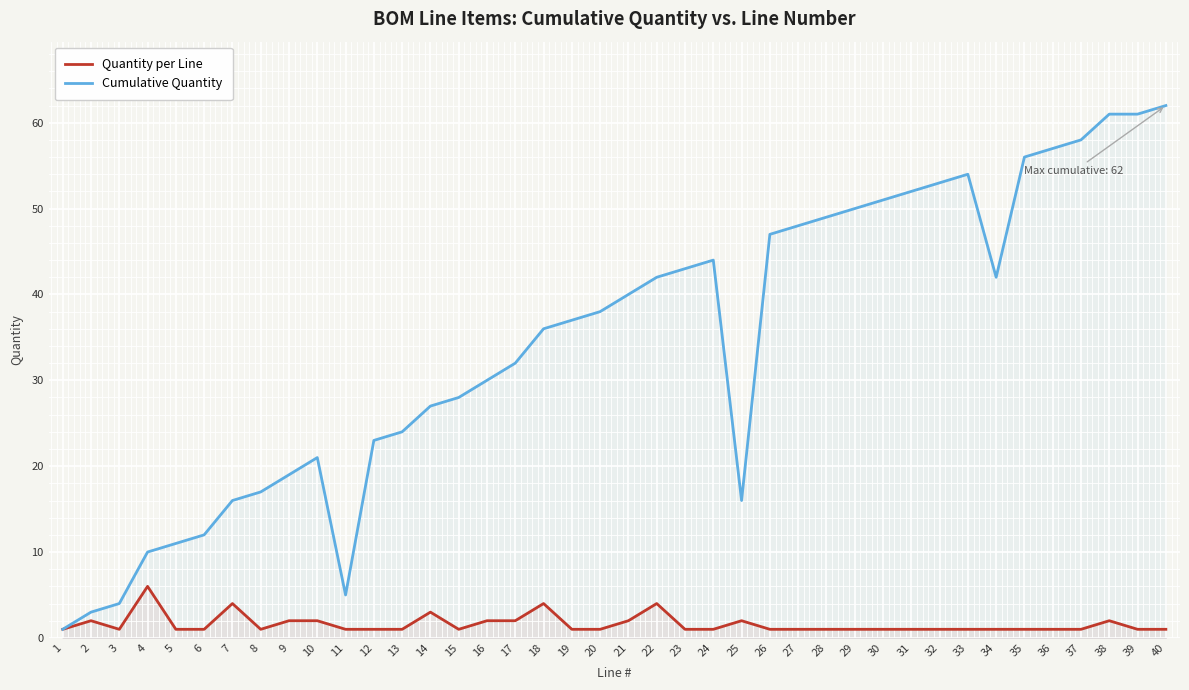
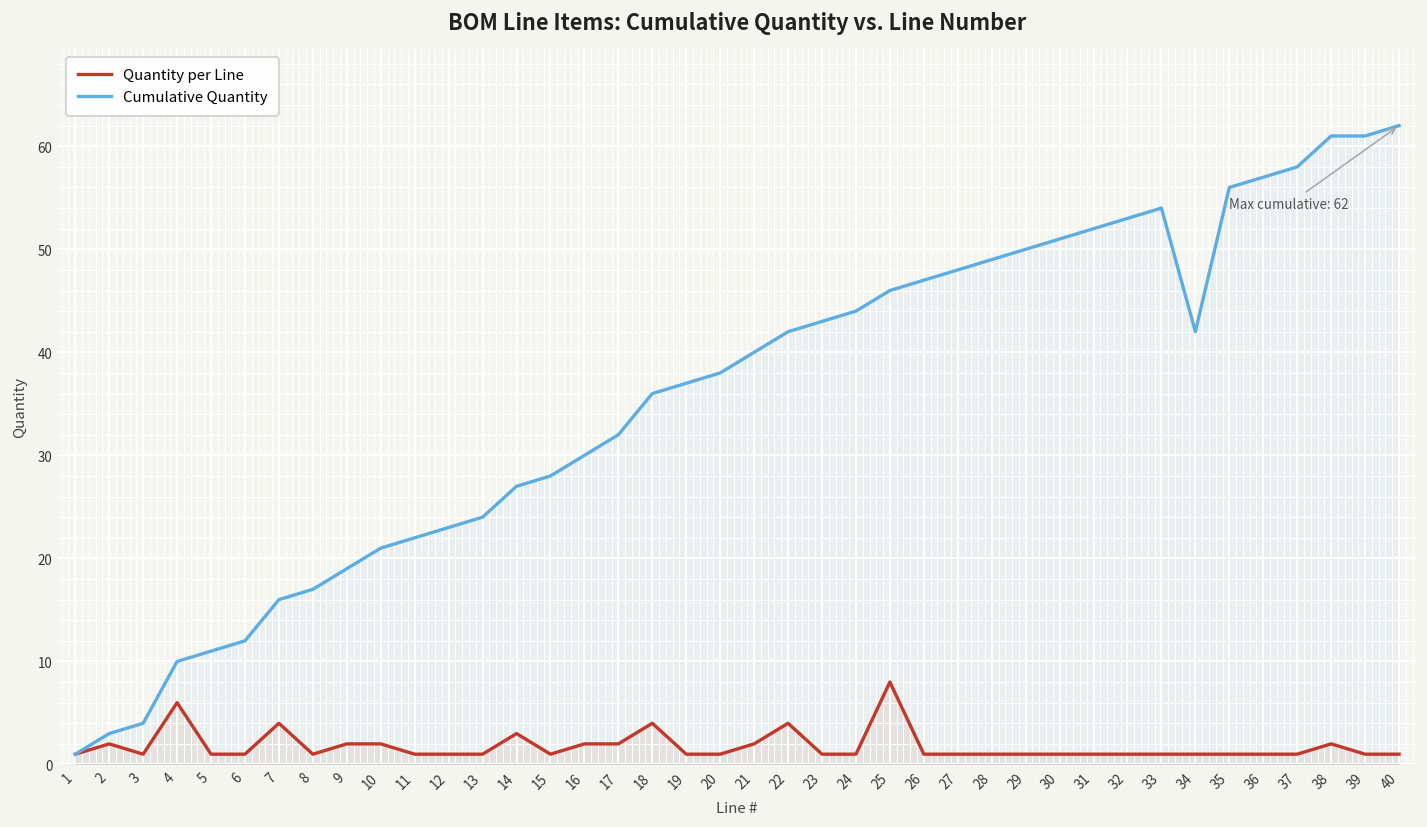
  {
    "Quantity per Line": {
      "2": 2,
      "3": 1,
      "4": 6,
      "5": 1,
      "6": 1,
      "7": 4,
      "8": 1,
      "9": 2,
      "10": 2,
      "11": 1,
      "12": 1,
      "13": 1,
      "14": 3,
      "15": 1,
      "16": 2,
      "17": 2,
      "18": 4,
      "19": 1,
      "20": 1,
      "21": 2,
      "22": 4,
      "23": 1,
      "24": 1,
-     "25": 2,
+     "25": 8,
      "26": 1,
      "27": 1,
      "28": 1,
      "29": 1,
      "30": 1,
      "31": 1,
      "32": 1,
      "33": 1,
      "34": 1,
      "35": 1,
      "36": 1,
      "37": 1,
      "38": 2,
      "39": 1,
      "40": 1
    },
    "Cumulative Quantity": {
      "2": 3,
      "3": 4,
      "4": 10,
      "5": 11,
      "6": 12,
      "7": 16,
      "8": 17,
      "9": 19,
      "10": 21,
-     "11": 5,
+     "11": 22,
      "12": 23,
      "13": 24,
      "14": 27,
      "15": 28,
      "16": 30,
      "17": 32,
      "18": 36,
      "19": 37,
      "20": 38,
      "21": 40,
      "22": 42,
      "23": 43,
      "24": 44,
-     "25": 16,
+     "25": 46,
      "26": 47,
      "27": 48,
      "28": 49,
      "29": 50,
      "30": 51,
      "31": 52,
      "32": 53,
      "33": 54,
      "34": 42,
      "40": 62
    }
  }
